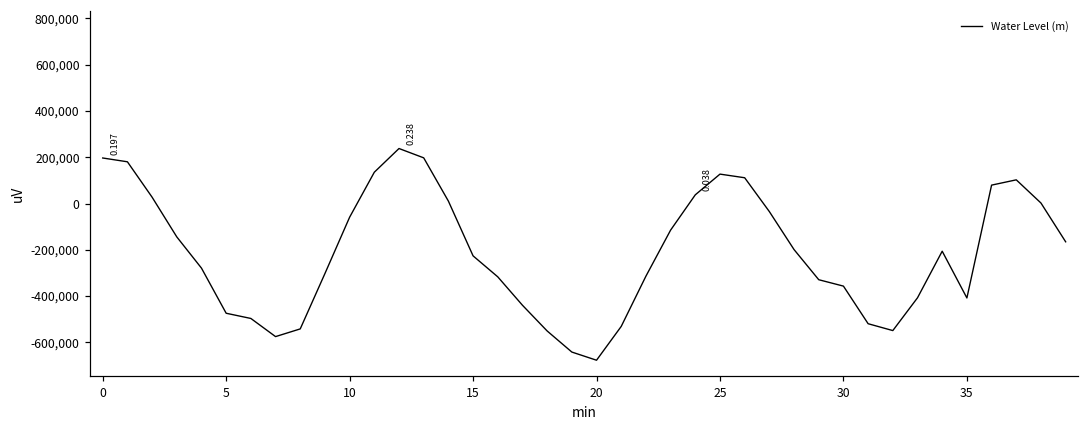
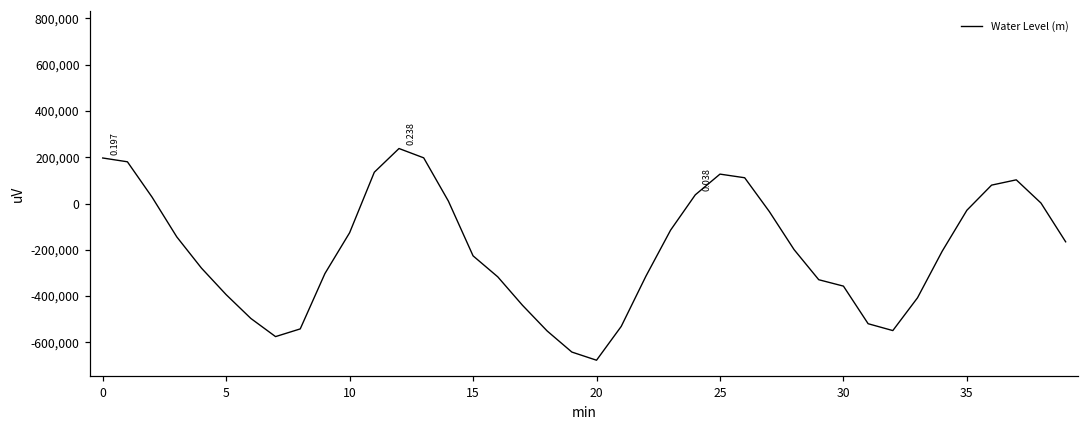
  {
-   "5": "-470,000",
-   "10": "-60,000",
+   "5": "-390,000",
+   "10": "-130,000",
    "15": "-230,000",
    "20": "-680,000",
    "30": "-360,000",
-   "35": "-410,000"
+   "35": "-30,000"
  }
